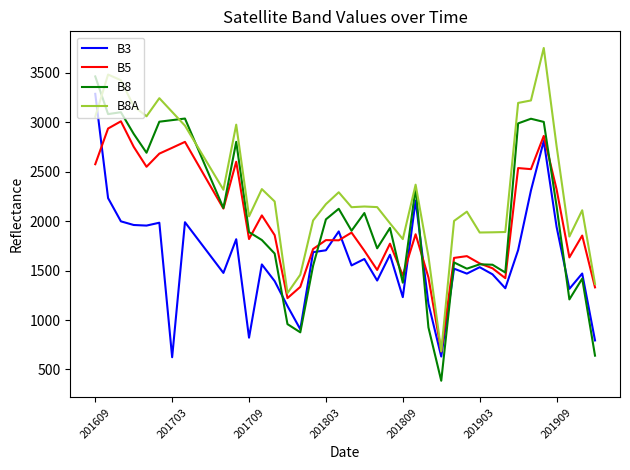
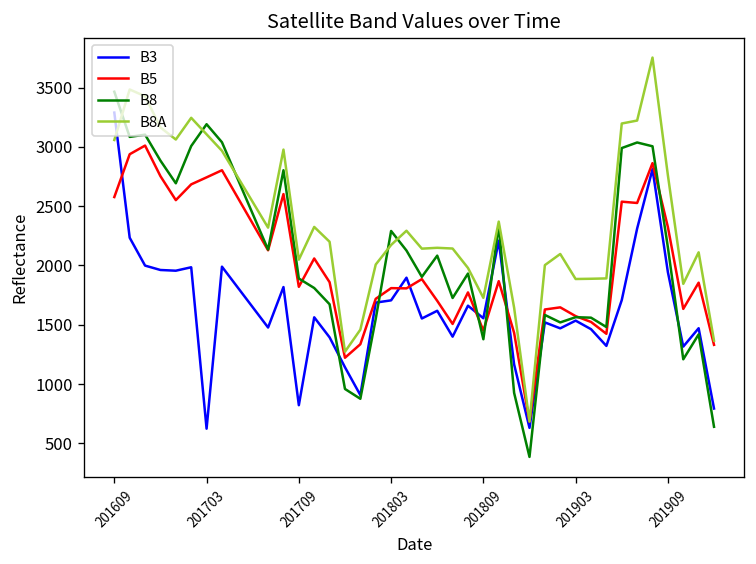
  {
    "B3": {
      "201703": 600,
      "201709": 800,
      "201803": 1700,
-     "201809": 1200,
+     "201809": 1600,
      "201903": 1500,
      "201909": 1900
    },
    "B5": {
      "201609": 2600,
      "201703": 2700,
      "201709": 1800,
      "201803": 1800,
      "201809": 1500,
      "201909": 2300
    },
    "B8": {
-     "201703": 3000,
+     "201703": 3200,
      "201709": 1900,
-     "201803": 2000,
+     "201803": 2300,
      "201809": 1400,
      "201909": 2200
    },
    "B8A": {
      "201703": 3100,
      "201709": 2000,
      "201803": 2200,
-     "201809": 1800,
+     "201809": 1700,
      "201903": 1900,
      "201909": 2800
    }
  }
